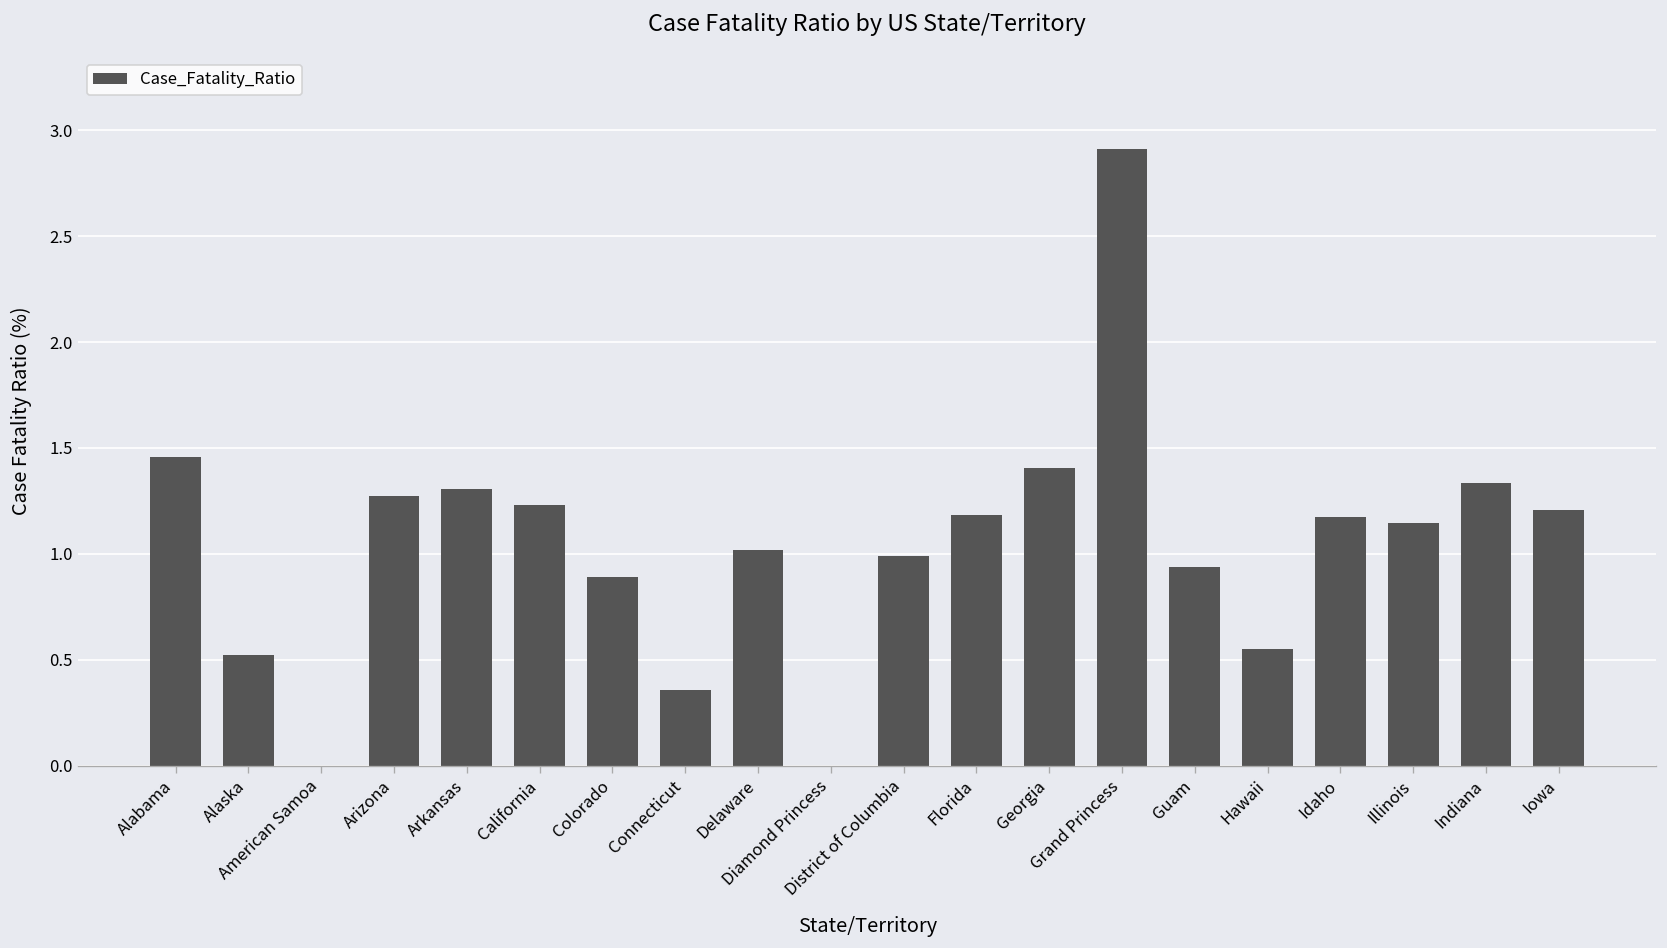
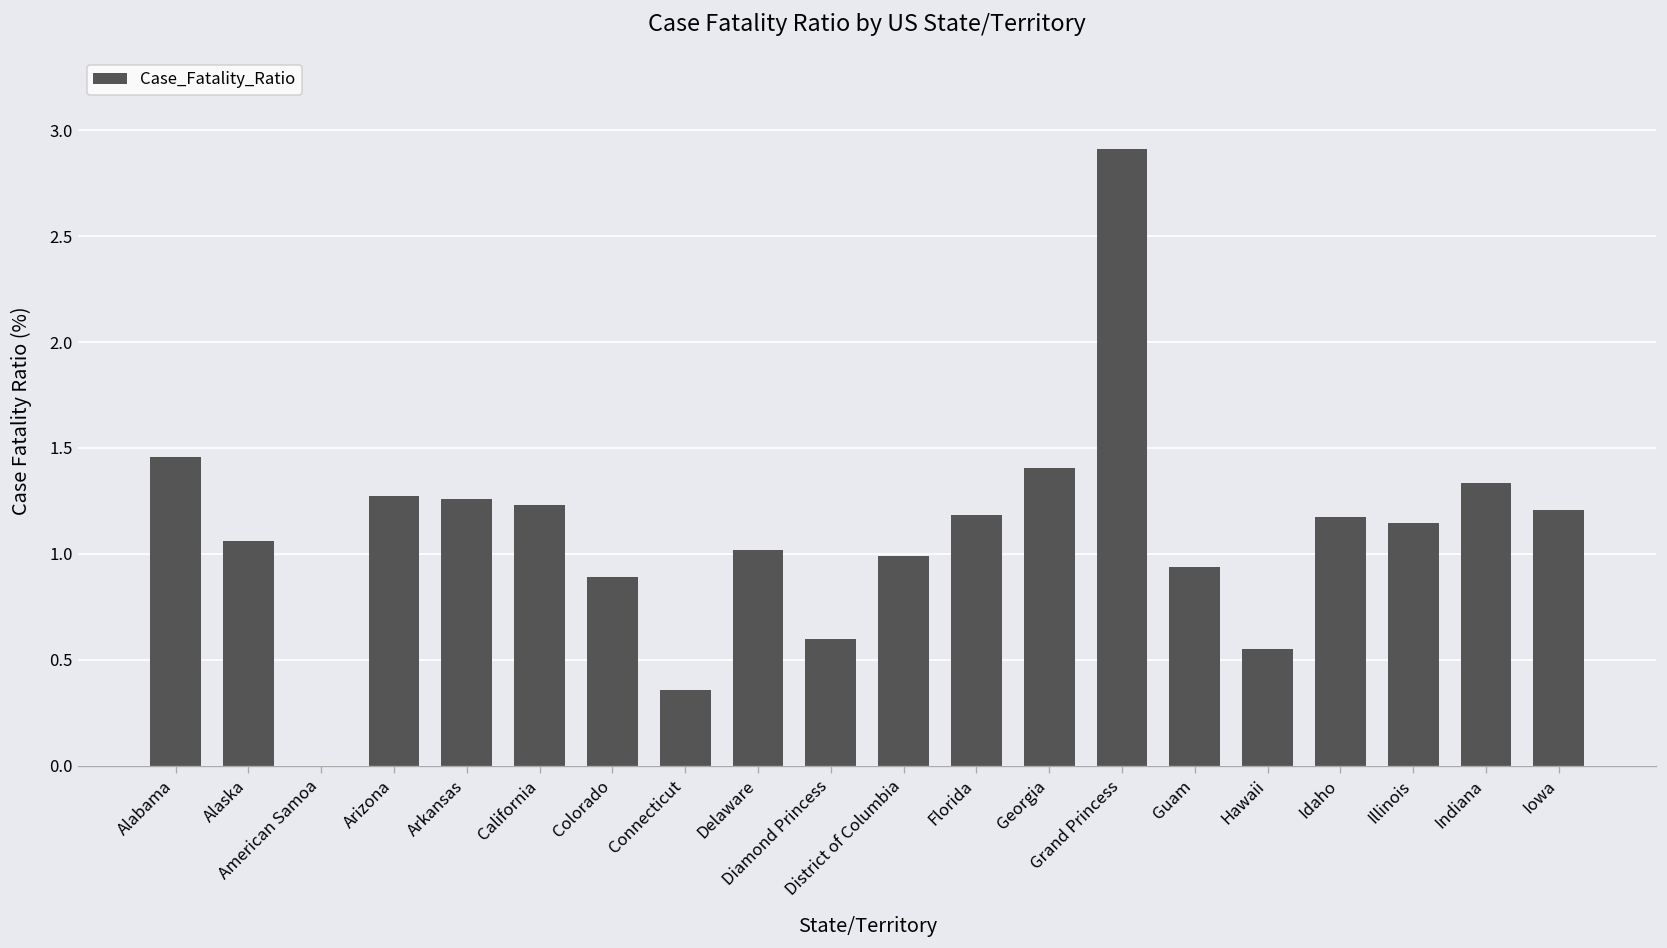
  {
    "Alabama": 1.46,
-   "Alaska": 0.52,
+   "Alaska": 1.06,
    "American Samoa": 0.00,
    "Arizona": 1.27,
-   "Arkansas": 1.31,
+   "Arkansas": 1.26,
    "California": 1.23,
    "Colorado": 0.89,
    "Connecticut": 0.36,
    "Delaware": 1.02,
-   "Diamond Princess": 0.0,
+   "Diamond Princess": 0.6,
    "District of Columbia": 0.99,
    "Florida": 1.18,
    "Georgia": 1.41,
    "Grand Princess": 2.91,
    "Guam": 0.94,
    "Hawaii": 0.55,
    "Idaho": 1.17,
    "Illinois": 1.15,
    "Indiana": 1.33,
    "Iowa": 1.21
  }
